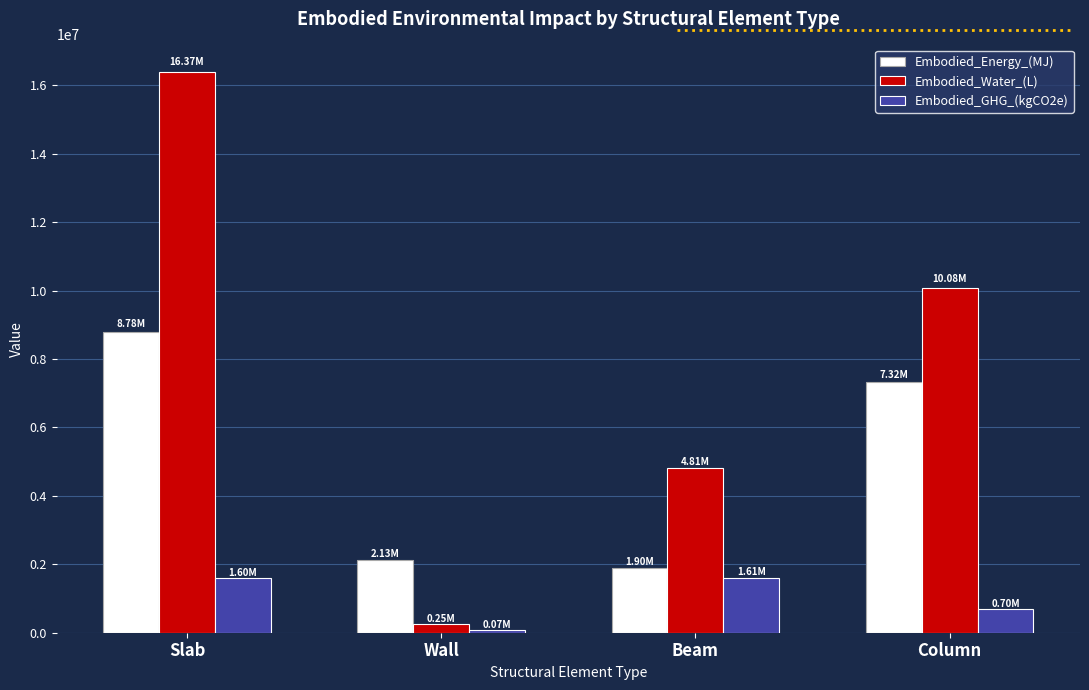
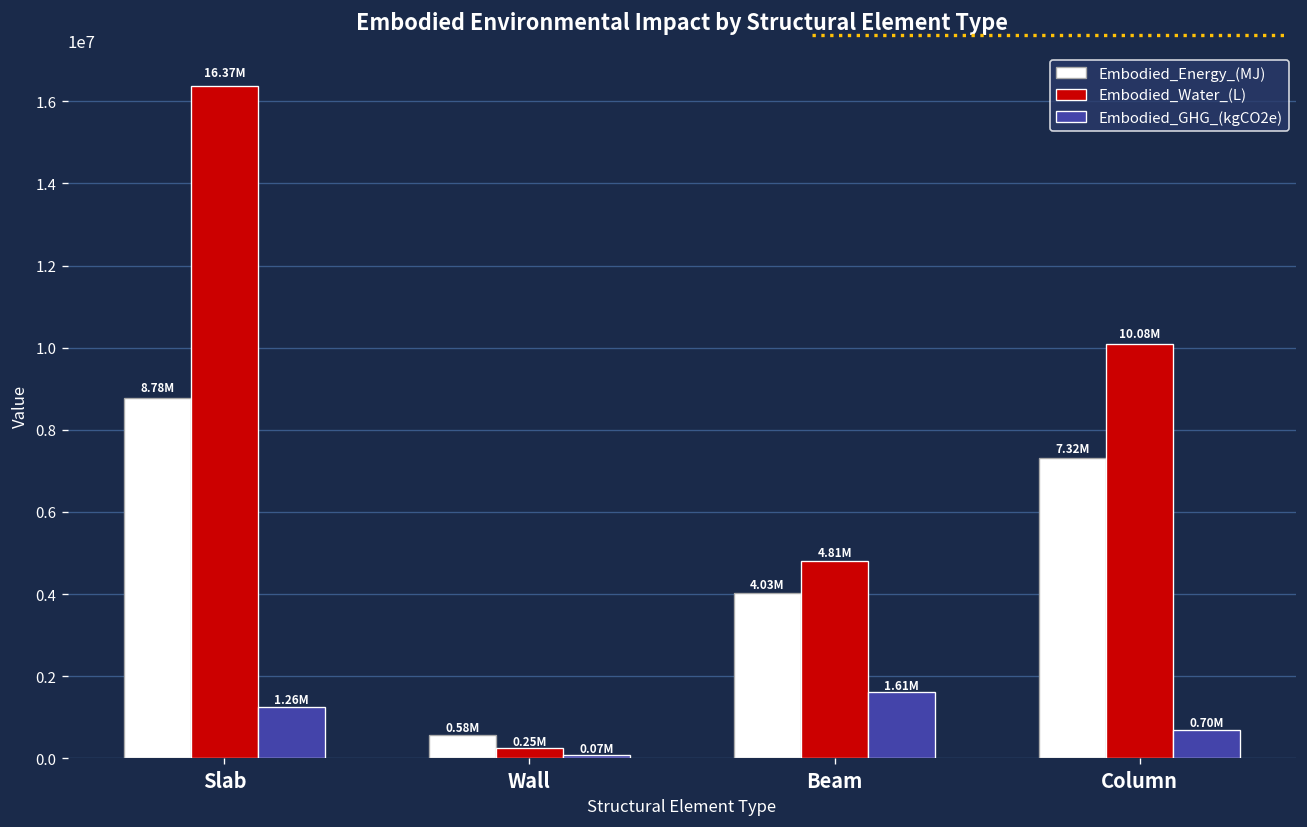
  {
    "Embodied_Energy_(MJ)": {
      "Slab": "8.78M",
-     "Wall": "2.13M",
-     "Beam": "1.90M",
+     "Wall": "0.58M",
+     "Beam": "4.03M",
      "Column": "7.32M"
    },
    "Embodied_Water_(L)": {
      "Slab": "16.37M",
      "Wall": "0.25M",
      "Beam": "4.81M",
      "Column": "10.08M"
    },
    "Embodied_GHG_(kgCO2e)": {
-     "Slab": "1.60M",
+     "Slab": "1.26M",
      "Wall": "0.07M",
      "Beam": "1.61M",
      "Column": "0.70M"
    }
  }
